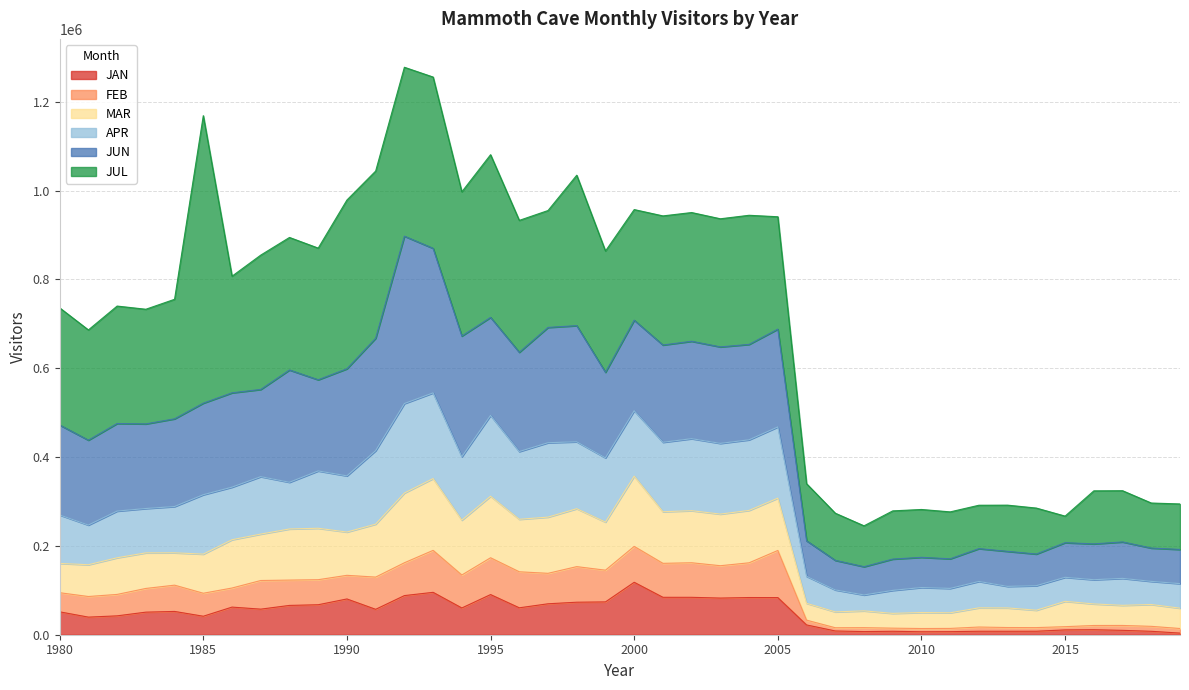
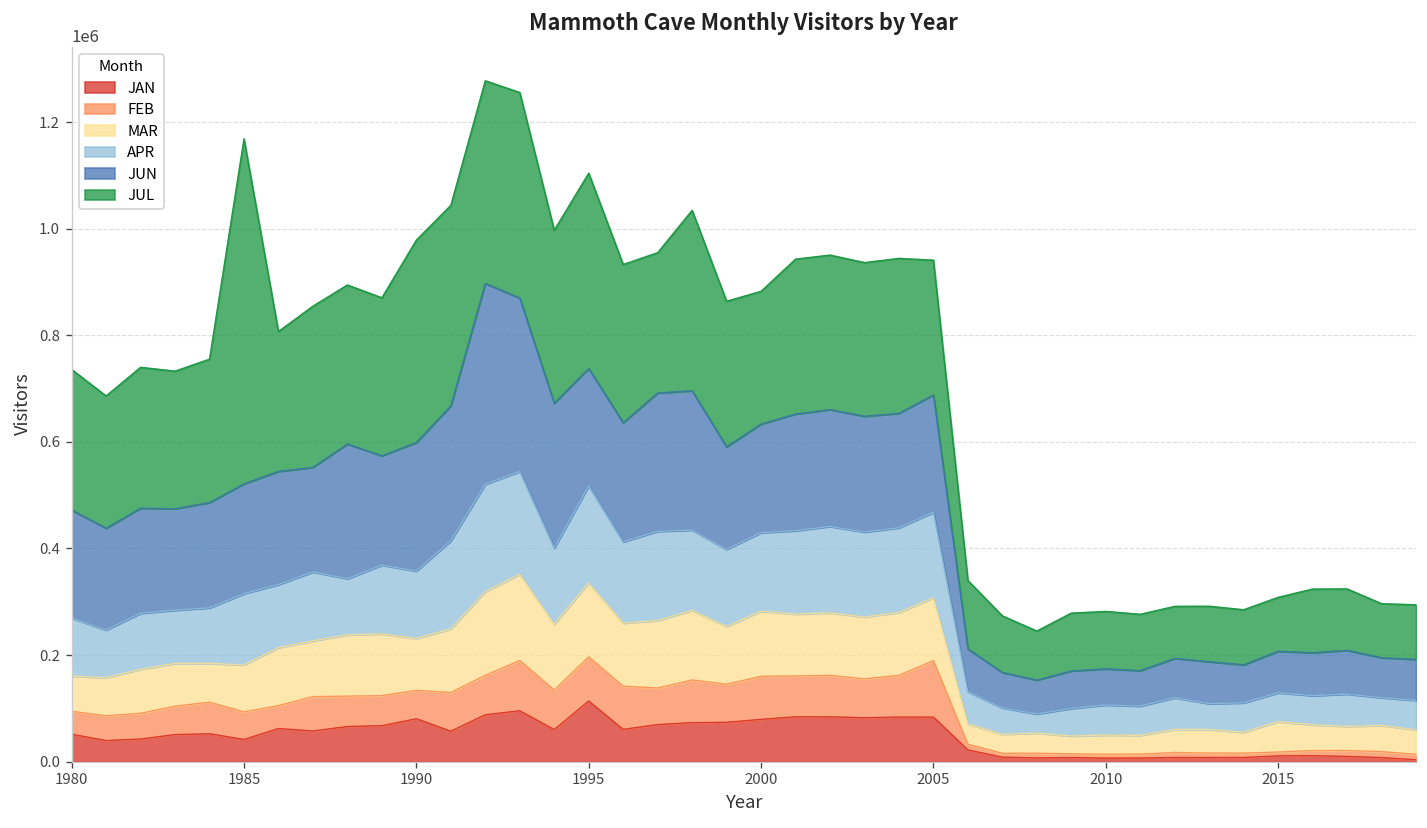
  {
    "JAN": {
      "1980": 50000,
      "1985": 40000,
      "1990": 80000,
-     "1995": 90000,
-     "2000": 120000,
+     "1995": 110000,
+     "2000": 80000,
      "2005": 80000,
      "2010": 10000,
      "2015": 10000
    },
    "FEB": {
      "1980": 40000,
      "1985": 50000,
      "1990": 50000,
      "1995": 80000,
      "2000": 80000,
      "2005": 110000,
      "2010": 10000,
      "2015": 10000
    },
    "MAR": {
      "1980": 70000,
      "1985": 90000,
      "1990": 100000,
      "1995": 140000,
-     "2000": 160000,
+     "2000": 120000,
      "2005": 120000,
      "2010": 40000,
      "2015": 60000
    },
    "APR": {
      "1980": 110000,
      "1985": 130000,
      "1990": 130000,
      "1995": 180000,
      "2000": 150000,
      "2005": 160000,
      "2010": 60000,
      "2015": 50000
    },
    "JUN": {
      "1980": 200000,
      "1985": 210000,
      "1990": 240000,
      "1995": 220000,
      "2000": 200000,
      "2005": 220000,
      "2010": 70000,
      "2015": 80000
    },
    "JUL": {
      "1980": 260000,
      "1985": 650000,
      "1990": 380000,
      "1995": 370000,
      "2000": 250000,
      "2005": 250000,
      "2010": 110000,
-     "2015": 60000
+     "2015": 100000
    }
  }
